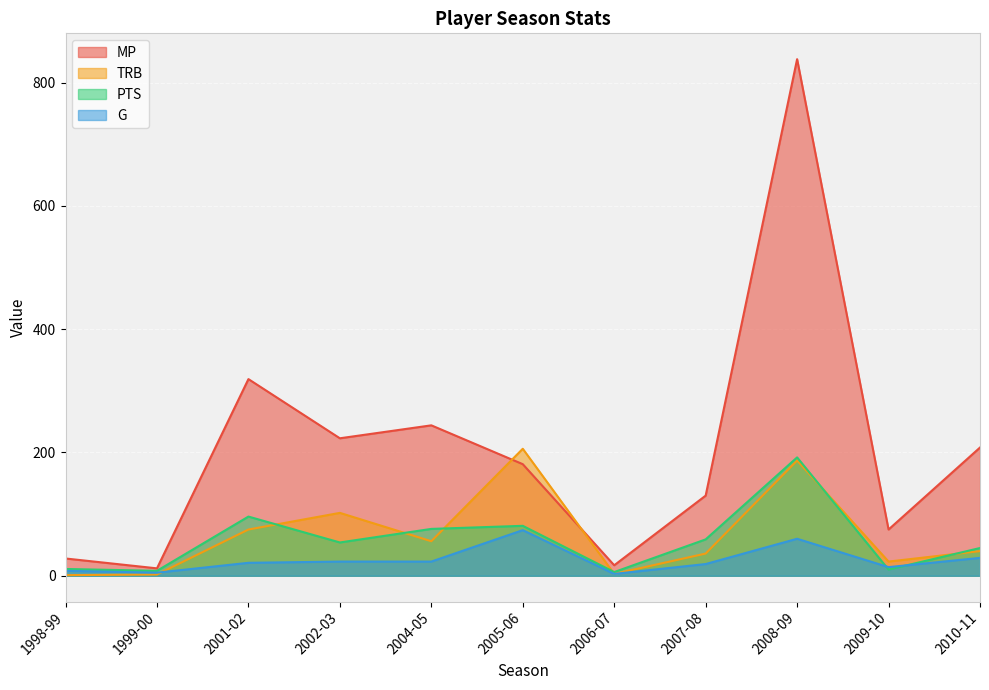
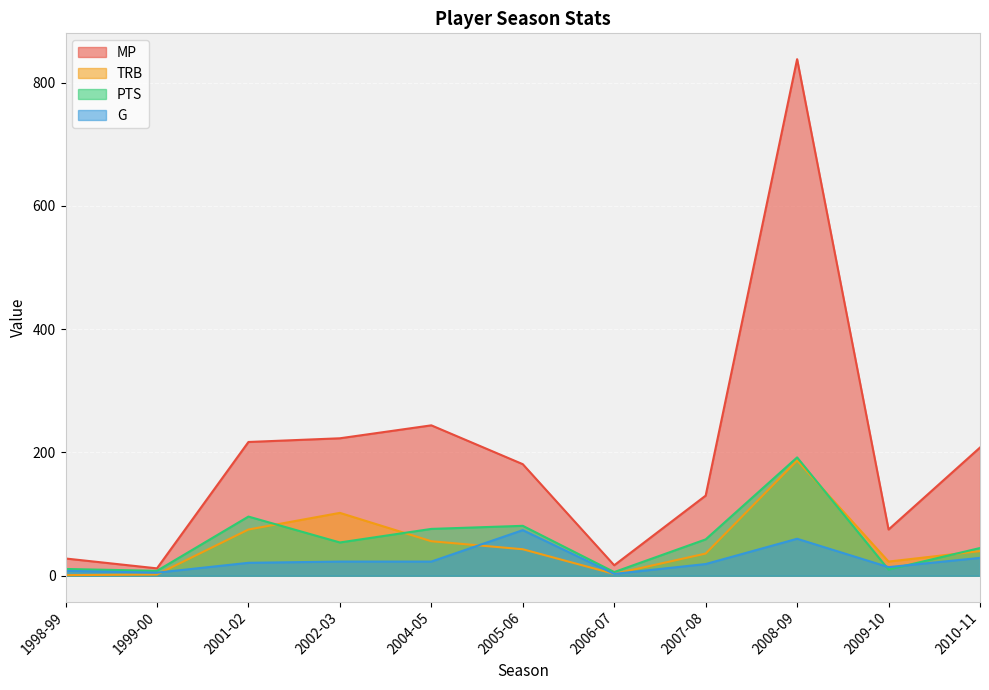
  {
    "MP": {
      "1998-99": 30,
-     "2001-02": 320,
+     "2001-02": 220,
      "2002-03": 220,
      "2004-05": 240,
      "2005-06": 180,
      "2006-07": 20,
      "2007-08": 130,
      "2008-09": 840,
      "2009-10": 80,
      "2010-11": 210
    },
    "TRB": {
      "1998-99": 0,
      "2001-02": 80,
      "2002-03": 100,
      "2004-05": 60,
-     "2005-06": 210,
+     "2005-06": 40,
      "2007-08": 40,
      "2008-09": 190,
      "2009-10": 20,
      "2010-11": 40
    },
    "PTS": {
      "2001-02": 100,
      "2002-03": 50,
      "2004-05": 80,
      "2005-06": 80,
      "2007-08": 60,
      "2008-09": 190,
      "2010-11": 50
    },
    "G": {
      "2001-02": 20,
      "2002-03": 20,
      "2004-05": 20,
      "2005-06": 70,
      "2007-08": 20,
      "2008-09": 60,
      "2010-11": 30
    }
  }
